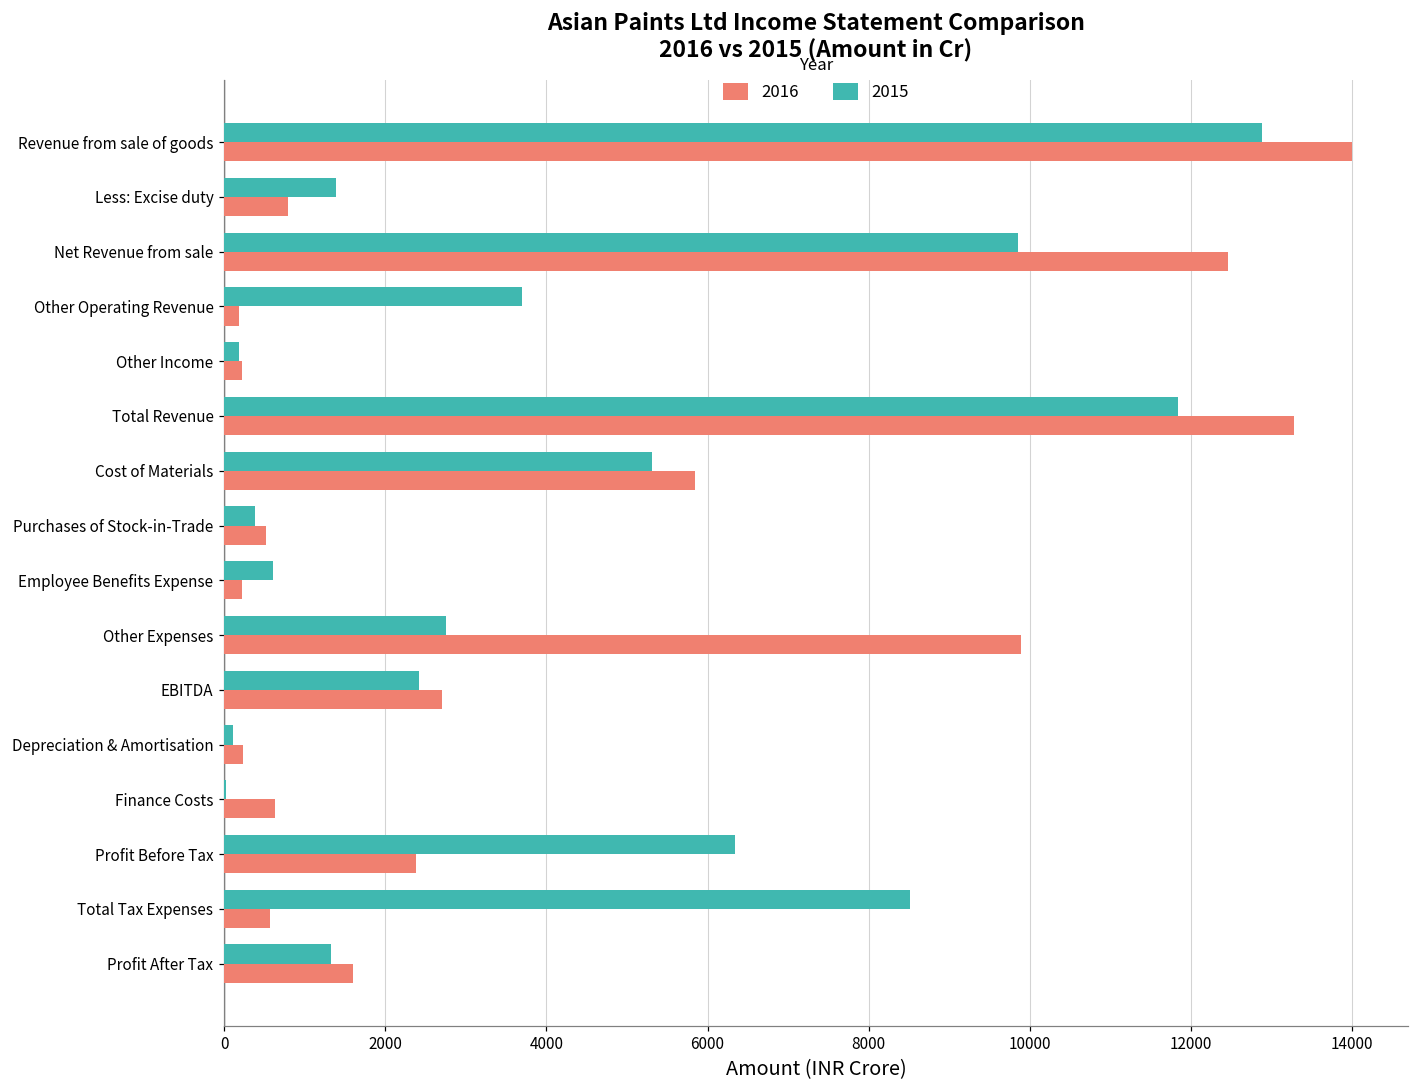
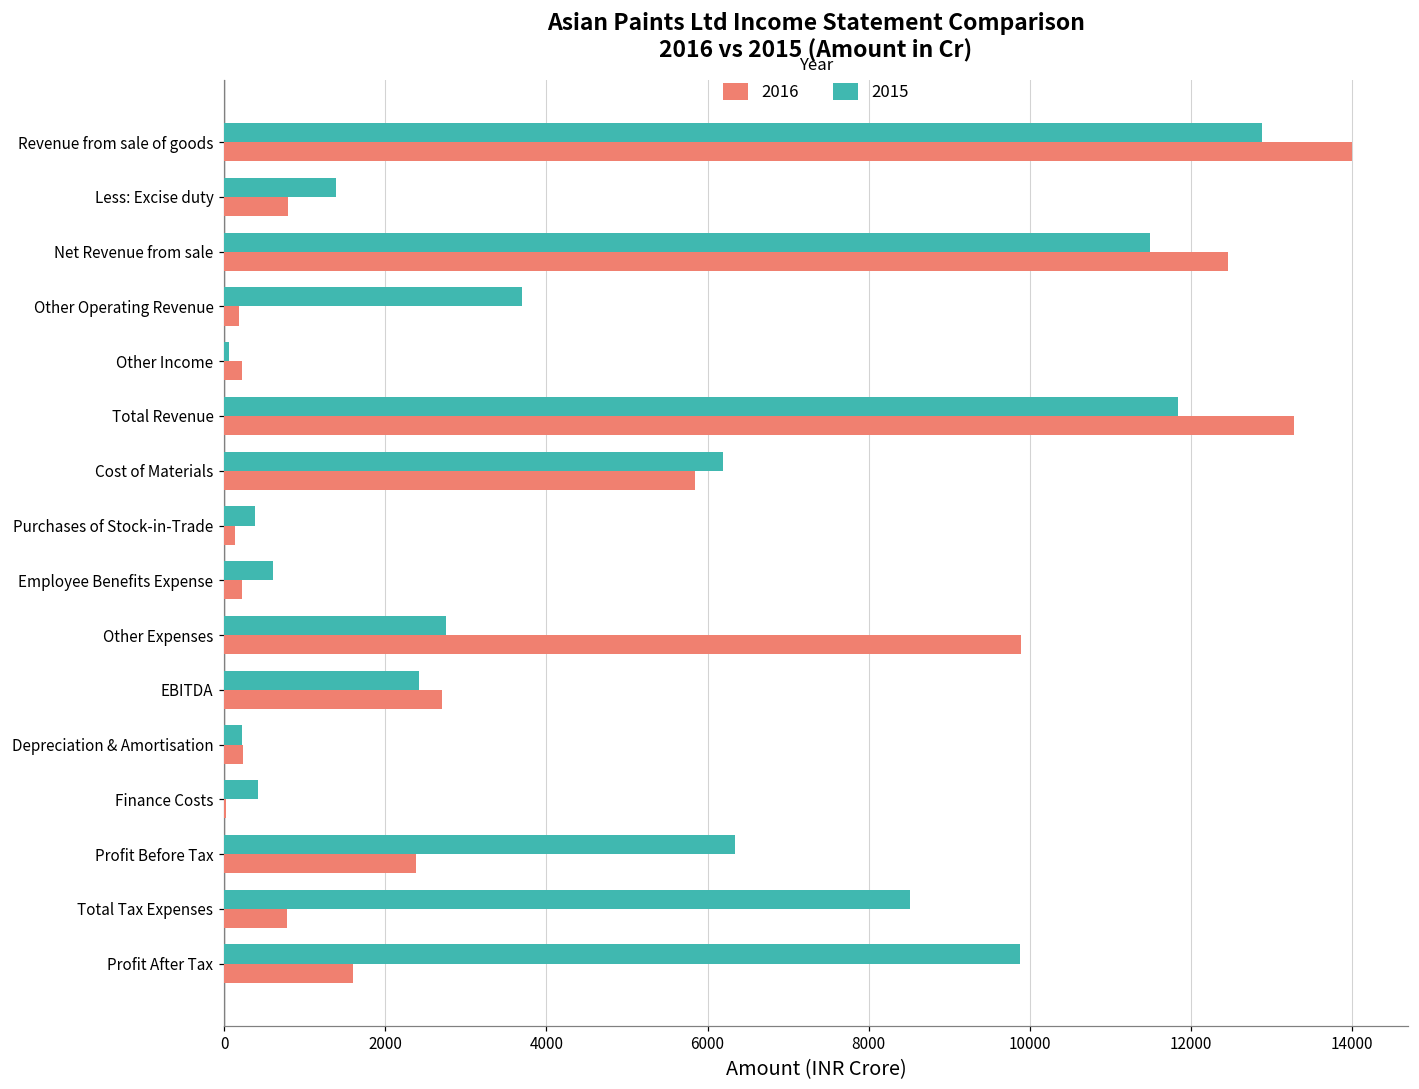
  {
    "2016": {
      "Revenue from sale of goods": 14000,
      "Less: Excise duty": 800,
      "Net Revenue from sale": 12500,
      "Other Operating Revenue": 200,
      "Other Income": 200,
      "Total Revenue": 13300,
      "Cost of Materials": 5800,
-     "Purchases of Stock-in-Trade": 500,
+     "Purchases of Stock-in-Trade": 100,
      "Employee Benefits Expense": 200,
      "Other Expenses": 9900,
      "EBITDA": 2700,
      "Depreciation & Amortisation": 200,
-     "Finance Costs": 600,
+     "Finance Costs": 0,
      "Profit Before Tax": 2400,
-     "Total Tax Expenses": 600,
+     "Total Tax Expenses": 800,
      "Profit After Tax": 1600
    },
    "2015": {
      "Revenue from sale of goods": 12900,
      "Less: Excise duty": 1400,
-     "Net Revenue from sale": 9800,
+     "Net Revenue from sale": 11500,
      "Other Operating Revenue": 3700,
-     "Other Income": 200,
+     "Other Income": 100,
      "Total Revenue": 11800,
-     "Cost of Materials": 5300,
+     "Cost of Materials": 6200,
      "Purchases of Stock-in-Trade": 400,
      "Employee Benefits Expense": 600,
      "Other Expenses": 2800,
      "EBITDA": 2400,
-     "Depreciation & Amortisation": 100,
-     "Finance Costs": 0,
+     "Depreciation & Amortisation": 200,
+     "Finance Costs": 400,
      "Profit Before Tax": 6300,
      "Total Tax Expenses": 8500,
-     "Profit After Tax": 1300
+     "Profit After Tax": 9900
    }
  }
